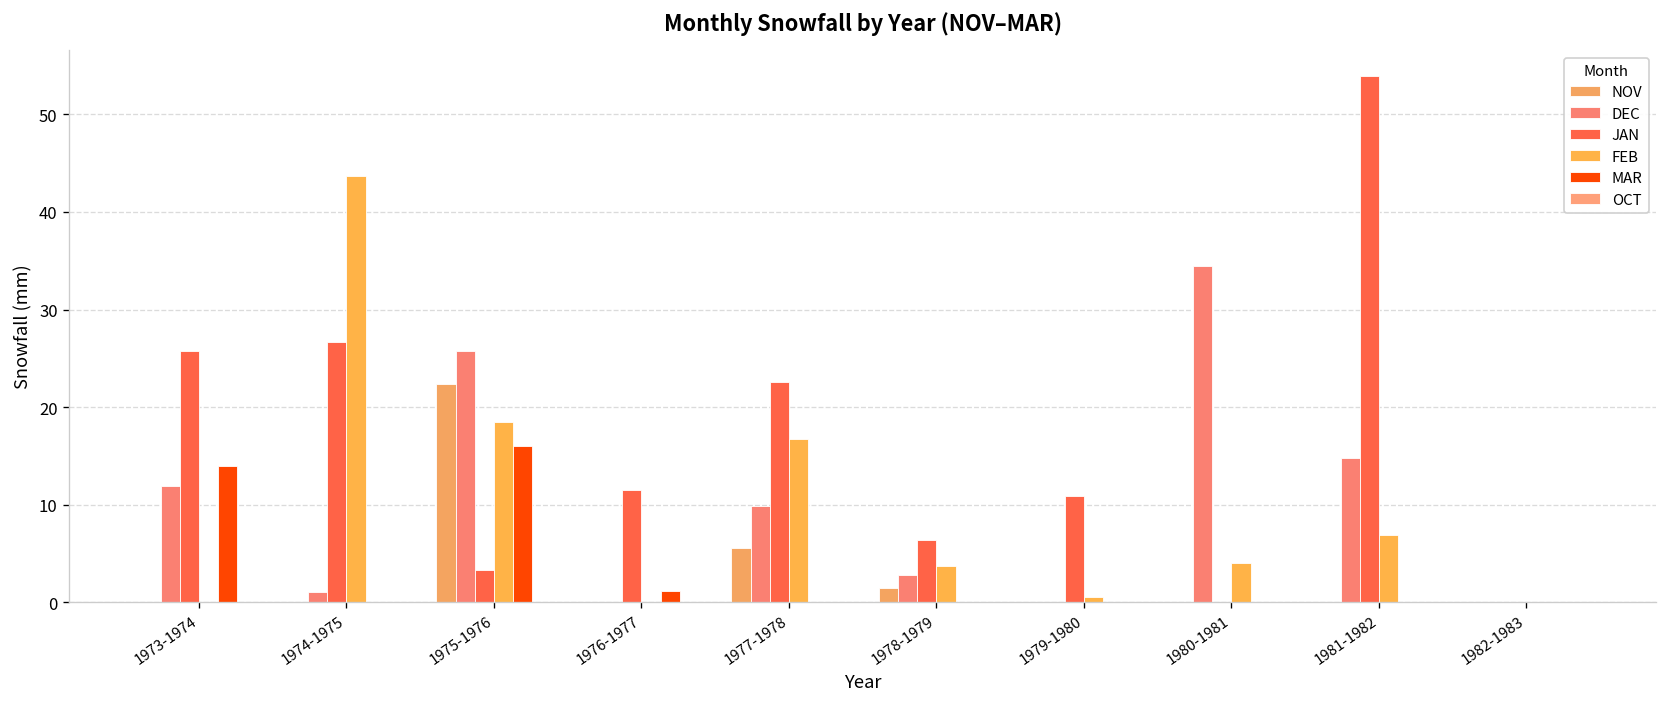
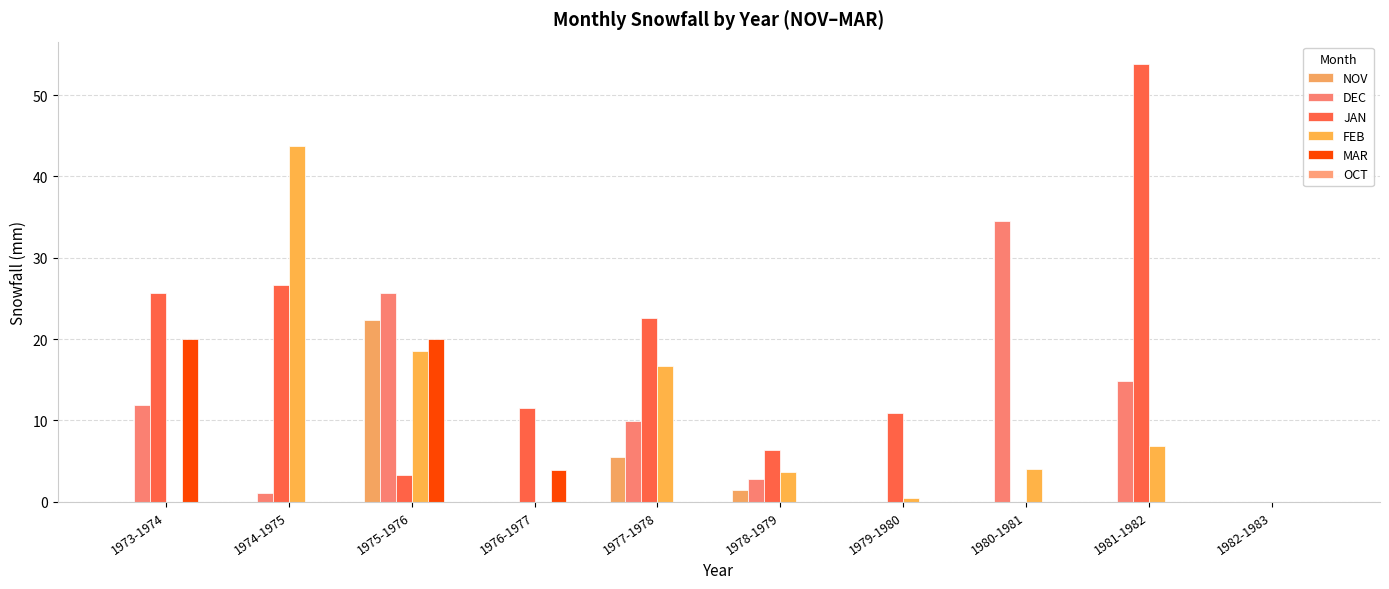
  {
    "MAR": {
-     "1973-1974": 14,
+     "1973-1974": 20,
      "1974-1975": 0,
-     "1975-1976": 16,
-     "1976-1977": 1,
+     "1975-1976": 20,
+     "1976-1977": 4,
      "1977-1978": 0,
      "1978-1979": 0,
      "1979-1980": 0,
      "1980-1981": 0,
      "1981-1982": 0,
      "1982-1983": 0
    }
  }
